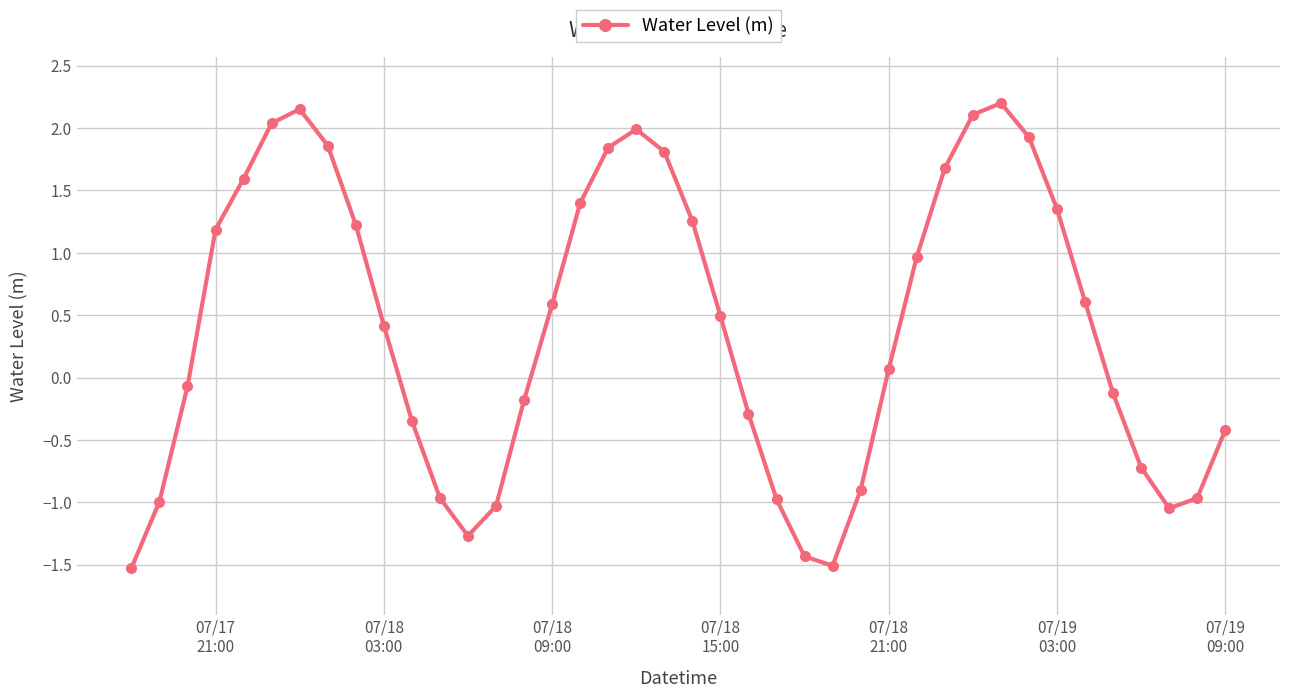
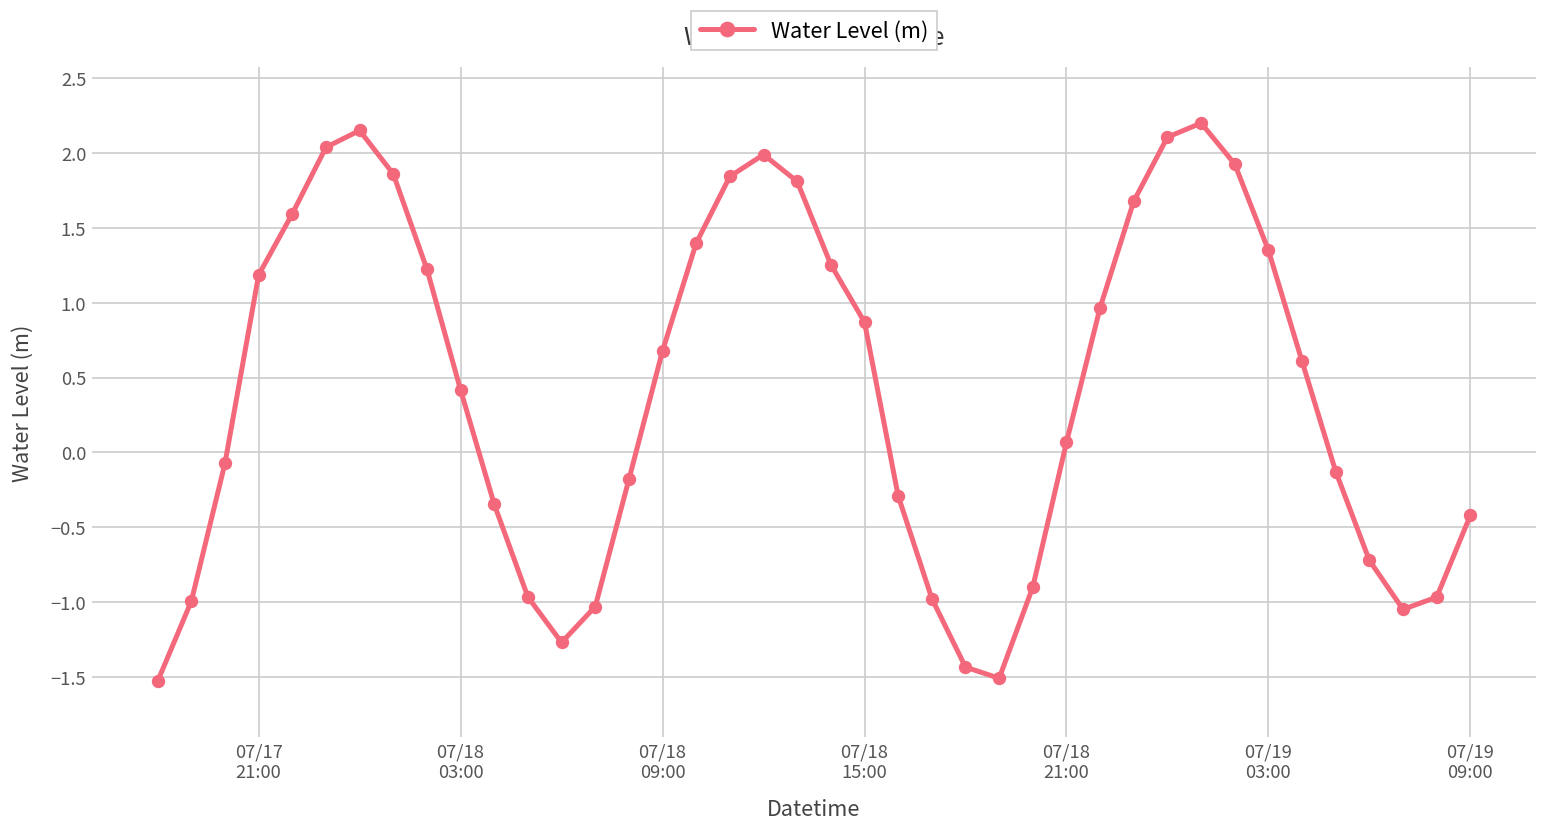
  {
    "07/17 21:00": 1.19,
    "07/18 03:00": 0.42,
-   "07/18 09:00": 0.59,
-   "07/18 15:00": 0.49,
+   "07/18 09:00": 0.68,
+   "07/18 15:00": 0.87,
    "07/18 21:00": 0.07,
    "07/19 03:00": 1.35,
    "07/19 09:00": -0.42
  }
